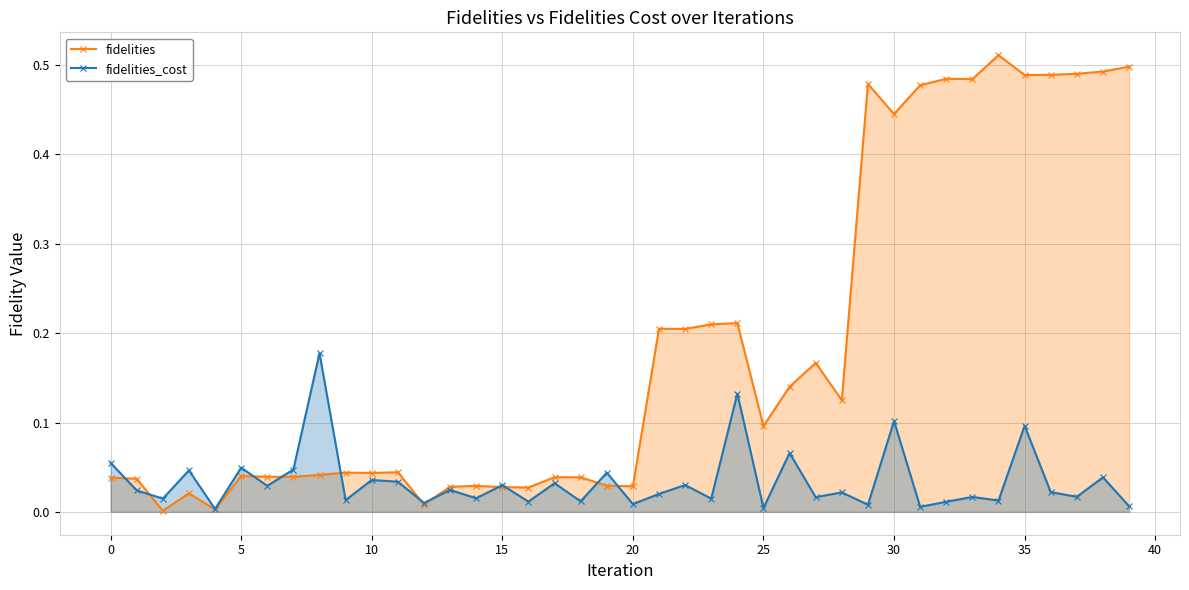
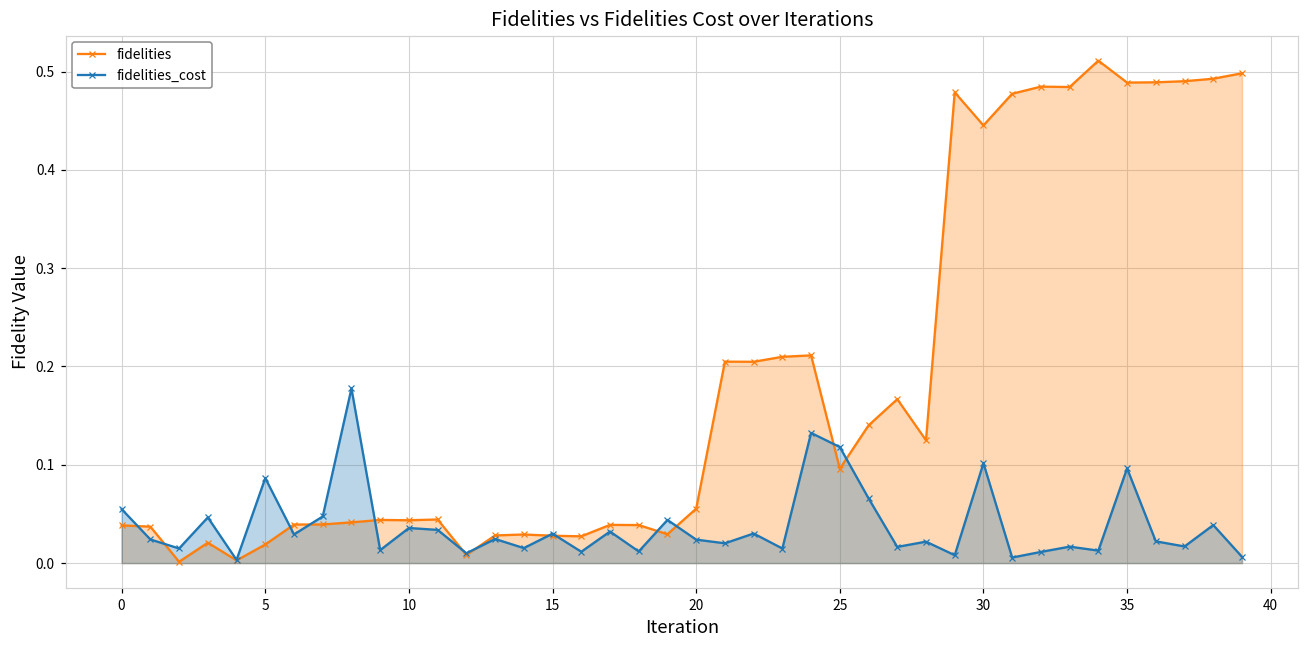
  {
    "fidelities": {
      "0": 0.04,
-     "5": 0.04,
+     "5": 0.02,
      "10": 0.04,
-     "20": 0.03,
+     "20": 0.06,
      "25": 0.10,
      "30": 0.45,
      "35": 0.49
    },
    "fidelities_cost": {
      "0": 0.05,
-     "5": 0.05,
+     "5": 0.09,
      "10": 0.04,
-     "20": 0.01,
-     "25": 0.00,
+     "20": 0.02,
+     "25": 0.12,
      "30": 0.10,
      "35": 0.10
    }
  }
